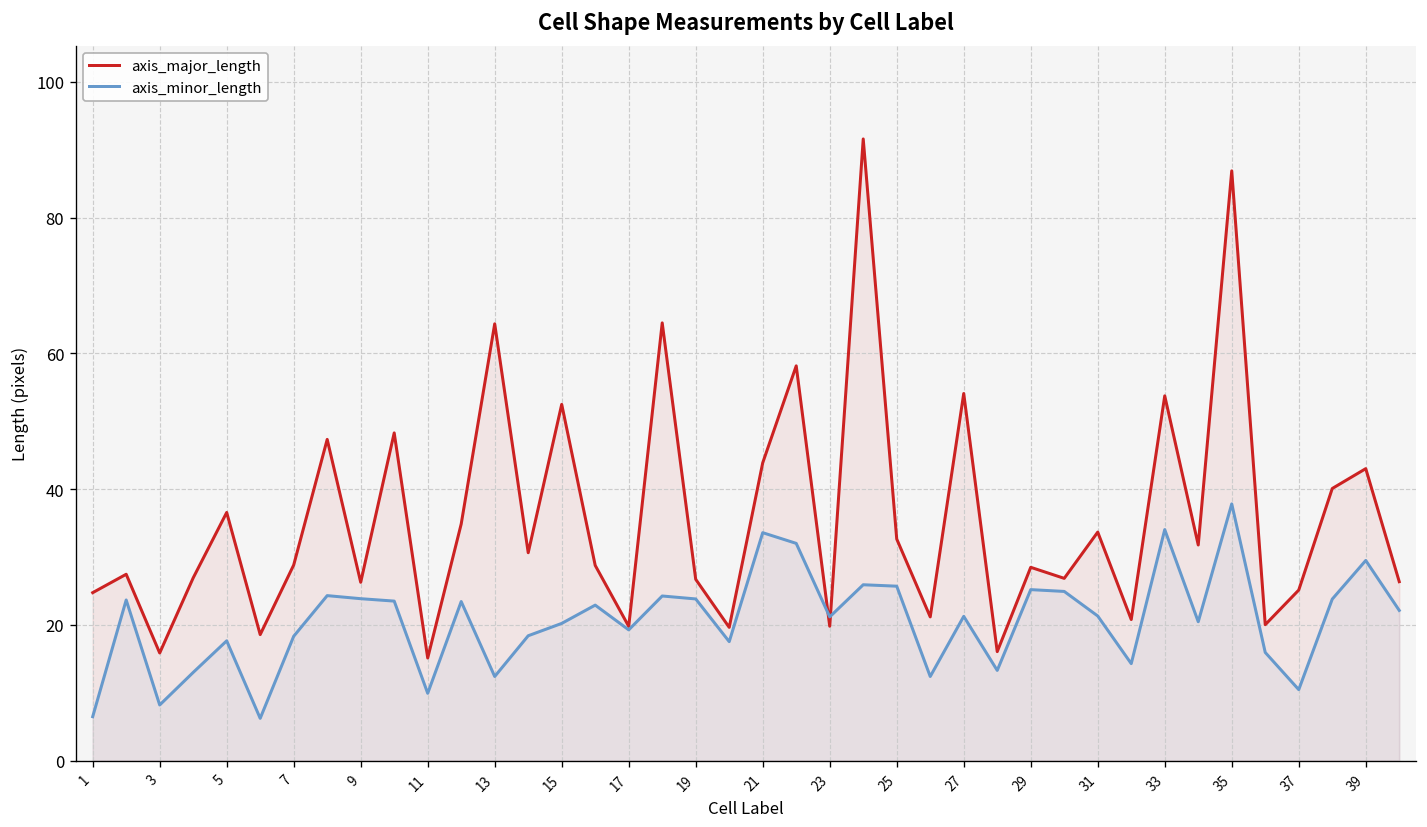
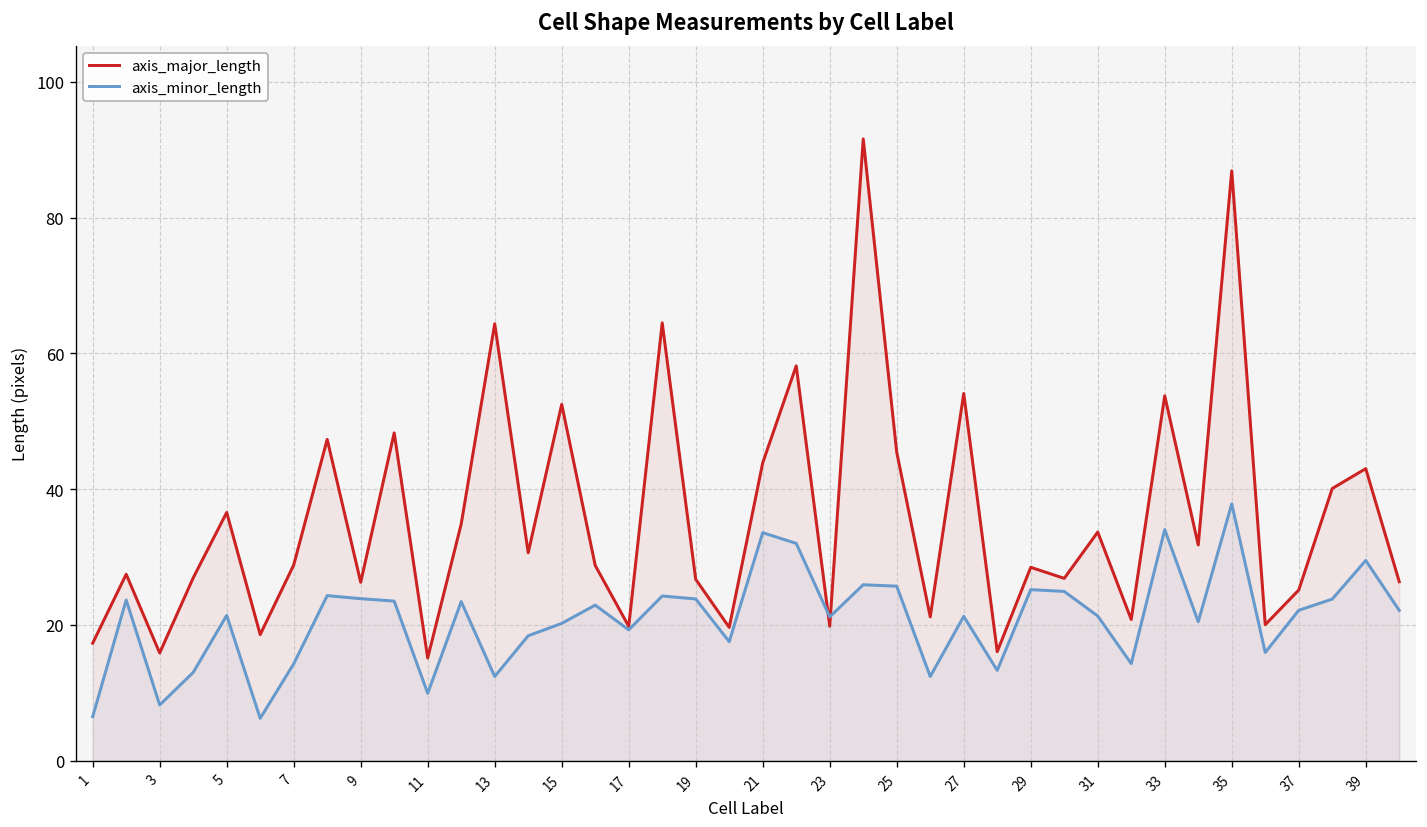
  {
    "axis_major_length": {
-     "1": 25,
+     "1": 17,
      "3": 16,
      "5": 37,
      "7": 29,
      "9": 26,
      "11": 15,
      "13": 64,
      "15": 52,
      "17": 20,
      "19": 27,
      "21": 44,
      "23": 20,
-     "25": 33,
+     "25": 45,
      "27": 54,
      "29": 28,
      "31": 34,
      "33": 54,
      "35": 87,
      "37": 25,
      "39": 43
    },
    "axis_minor_length": {
      "1": 6,
      "3": 8,
-     "5": 18,
-     "7": 18,
+     "5": 21,
+     "7": 14,
      "9": 24,
      "11": 10,
      "13": 12,
      "15": 20,
      "17": 19,
      "19": 24,
      "21": 34,
      "23": 21,
      "25": 26,
      "27": 21,
      "29": 25,
      "31": 21,
      "33": 34,
      "35": 38,
-     "37": 10,
+     "37": 22,
      "39": 29
    }
  }
